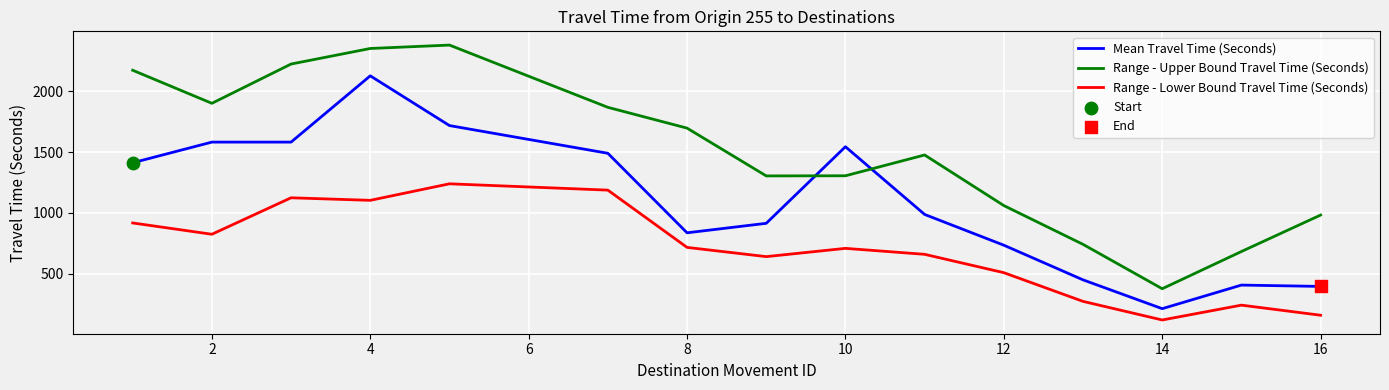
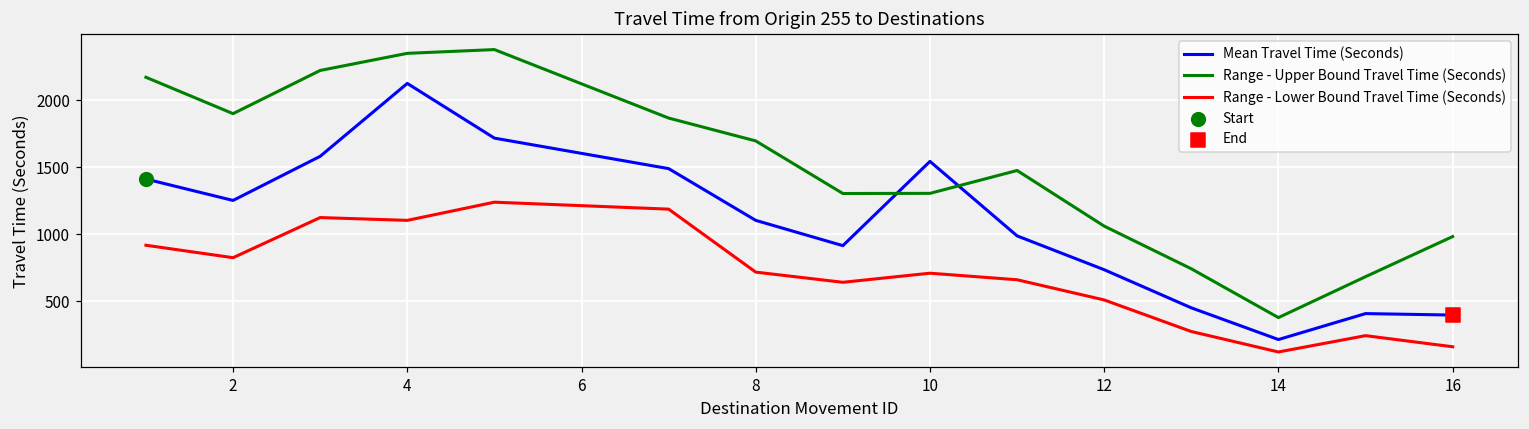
  {
    "Mean Travel Time (Seconds)": {
-     "2": 1580,
+     "2": 1250,
      "4": 2130,
-     "8": 840,
+     "8": 1100,
      "10": 1540,
      "12": 730,
      "14": 210
    }
  }
